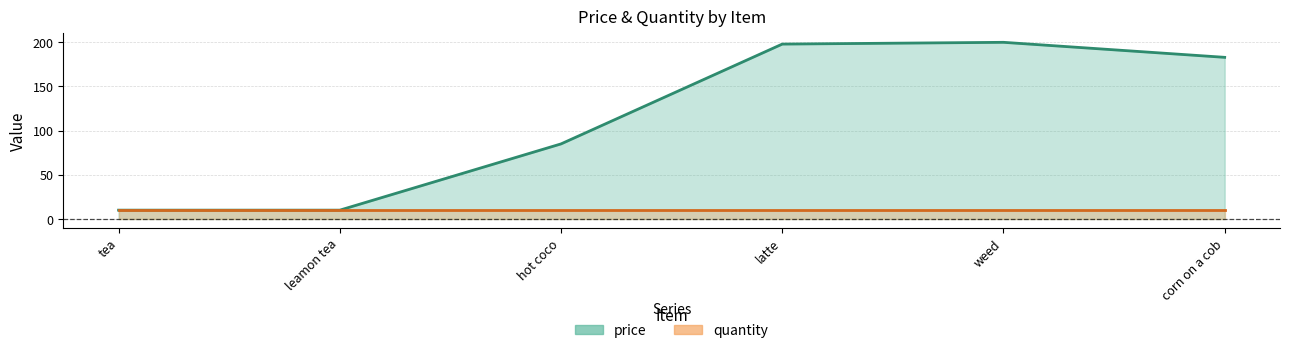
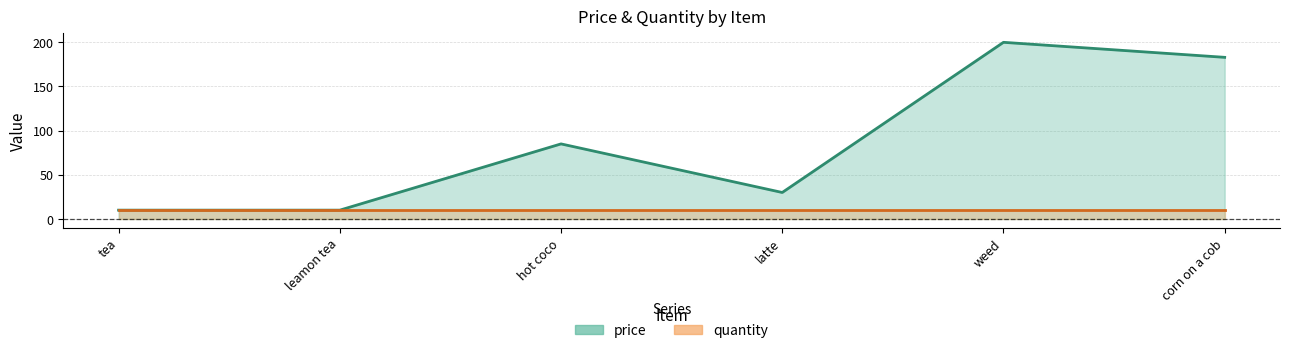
  {
    "price": {
      "hot coco": 90,
-     "latte": 200,
+     "latte": 30,
      "weed": 200,
      "corn on a cob": 180
    },
    "quantity": {
      "hot coco": 10,
      "latte": 10,
      "weed": 10,
      "corn on a cob": 10
    }
  }
